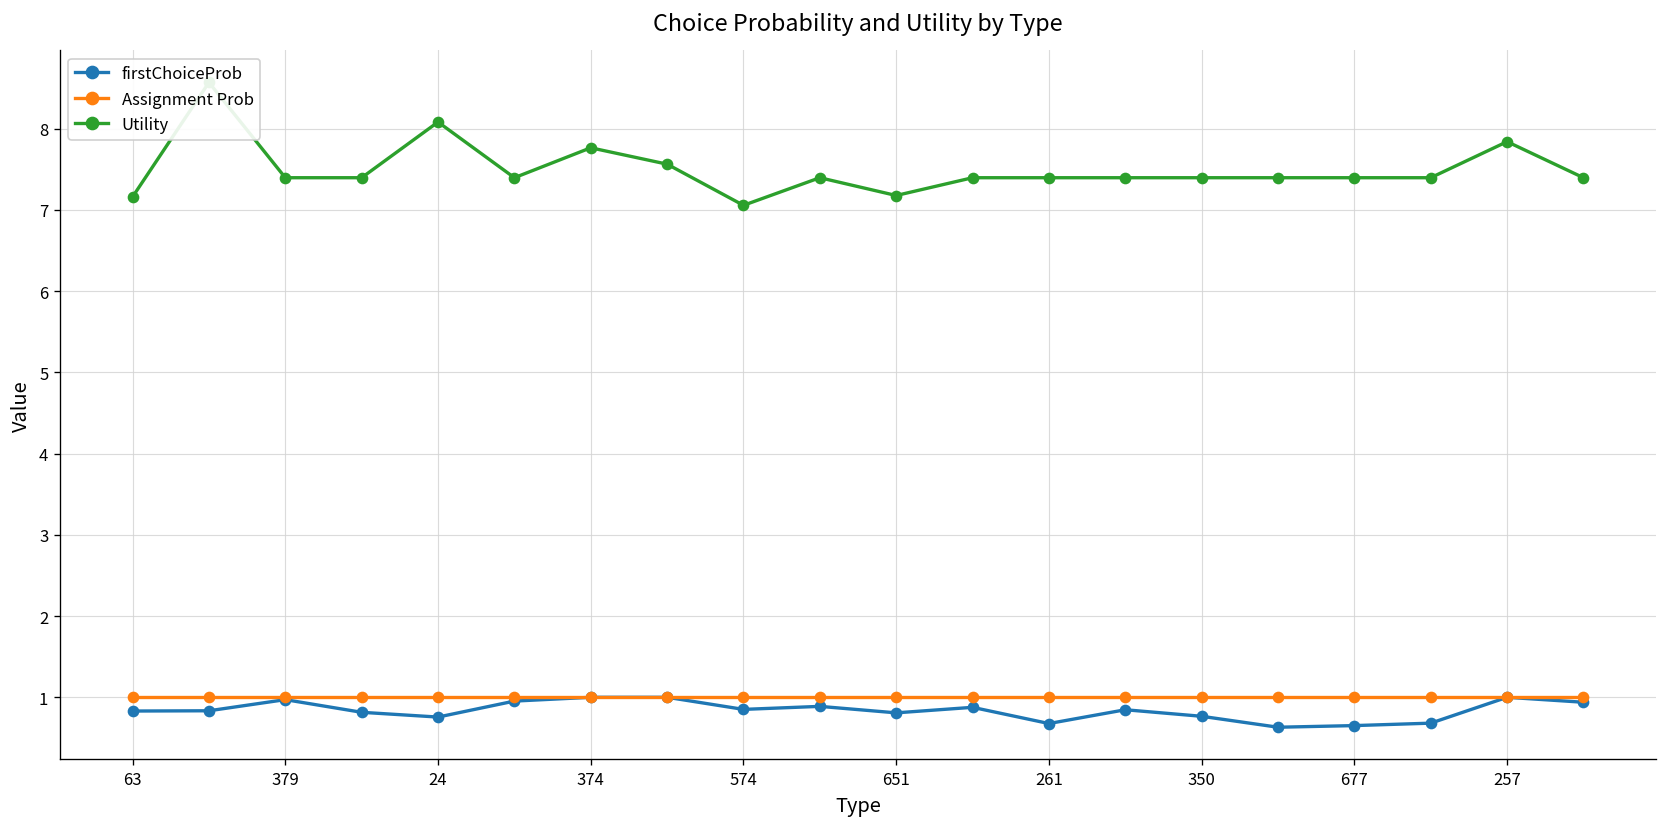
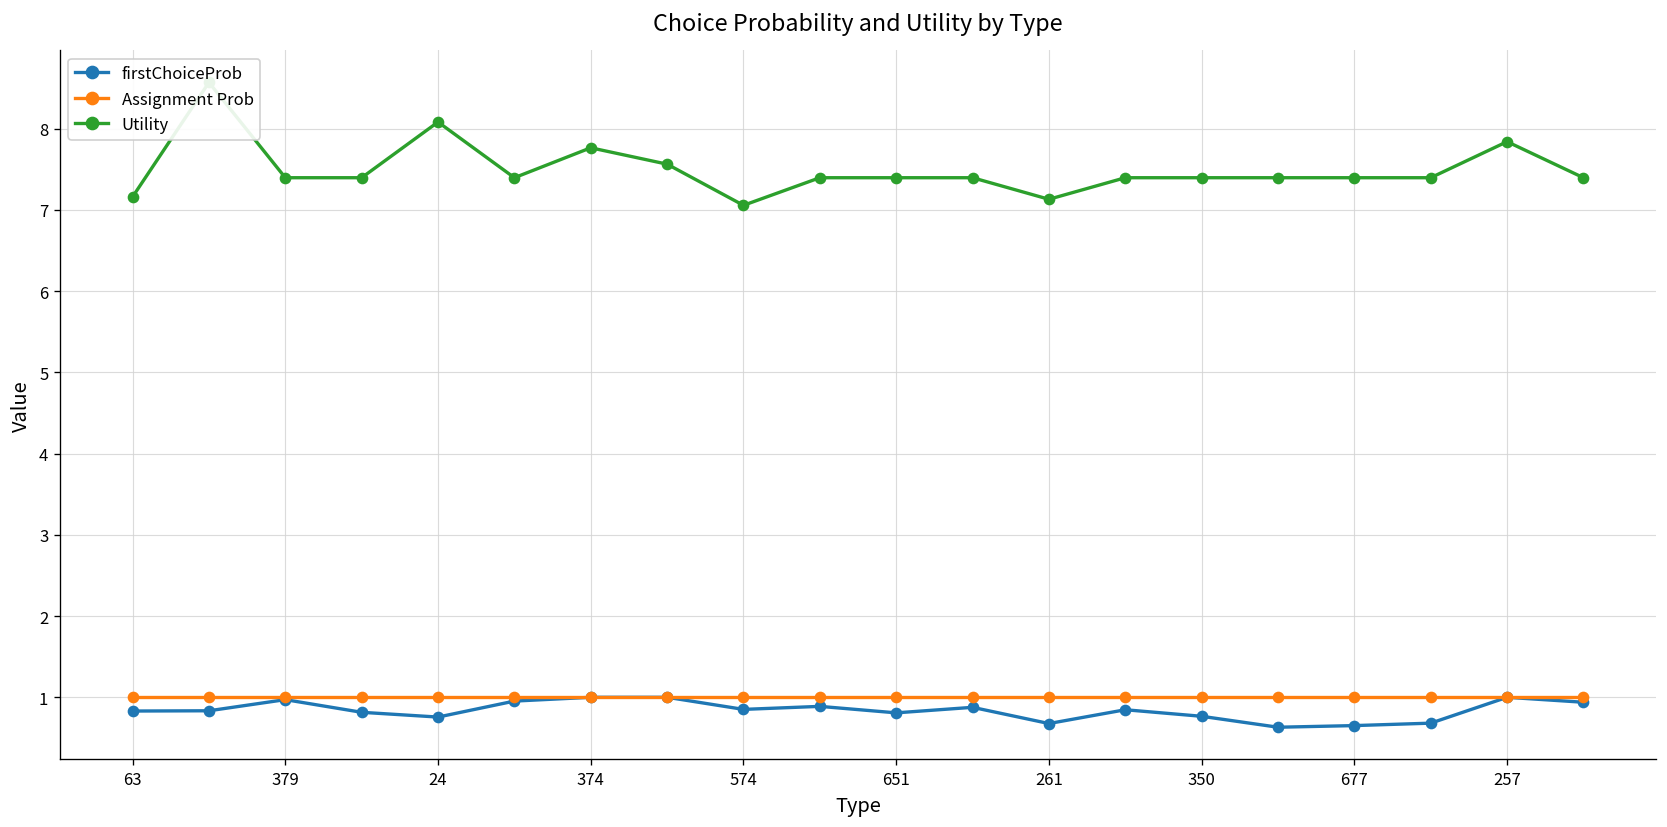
  {
    "firstChoiceProb": {
      "63": 0.8,
      "24": 0.8,
      "574": 0.9,
      "651": 0.8,
      "261": 0.7,
      "350": 0.8,
      "677": 0.7
    },
    "Assignment Prob": {
      "63": 1.0,
      "24": 1.0,
      "574": 1.0,
      "651": 1.0,
      "261": 1.0,
      "350": 1.0,
      "677": 1.0
    },
    "Utility": {
      "63": 7.2,
      "379": 7.4,
      "24": 8.1,
      "374": 7.8,
      "574": 7.1,
-     "651": 7.2,
-     "261": 7.4,
+     "651": 7.4,
+     "261": 7.1,
      "350": 7.4,
      "677": 7.4,
      "257": 7.8
    }
  }
